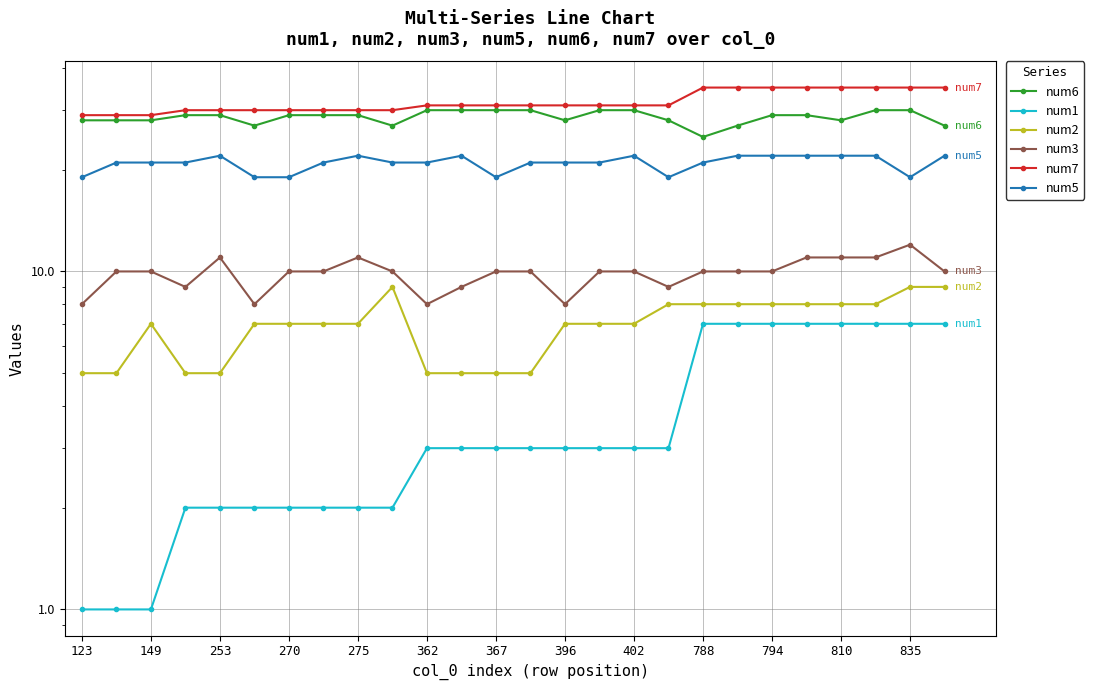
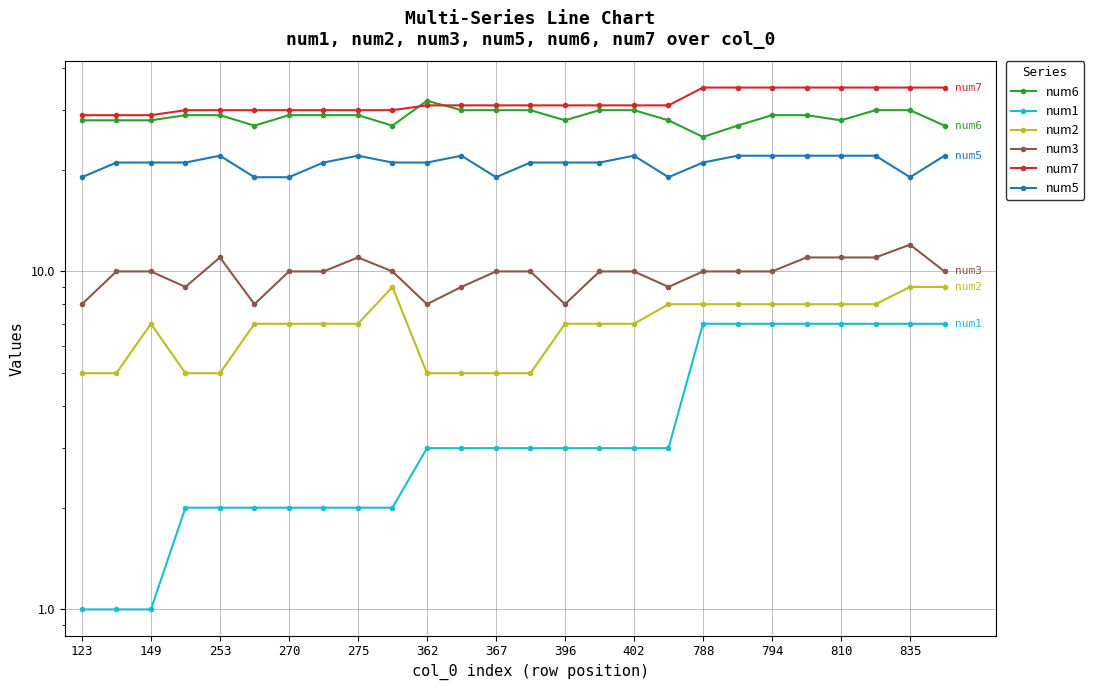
  {
    "num6": {
      "123": 28,
      "149": 28,
      "253": 29,
      "270": 29,
      "275": 29,
-     "362": 30,
+     "362": 32,
      "367": 30,
      "396": 28,
      "402": 30,
      "788": 25,
      "794": 29,
      "810": 28,
      "835": 30
    },
    "num1": {
      "123": 1,
      "149": 1,
      "253": 2,
      "270": 2,
      "275": 2,
      "362": 3,
      "367": 3,
      "396": 3,
      "402": 3,
      "788": 7,
      "794": 7,
      "810": 7,
      "835": 7
    },
    "num2": {
      "123": 5,
      "149": 7,
      "253": 5,
      "270": 7,
      "275": 7,
      "362": 5,
      "367": 5,
      "396": 7,
      "402": 7,
      "788": 8,
      "794": 8,
      "810": 8,
      "835": 9
    },
    "num3": {
      "123": 8,
      "149": 10,
      "253": 11,
      "270": 10,
      "275": 11,
      "362": 8,
      "367": 10,
      "396": 8,
      "402": 10,
      "788": 10,
      "794": 10,
      "810": 11,
      "835": 12
    },
    "num7": {
      "123": 29,
      "149": 29,
      "253": 30,
      "270": 30,
      "275": 30,
      "362": 31,
      "367": 31,
      "396": 31,
      "402": 31,
      "788": 35,
      "794": 35,
      "810": 35,
      "835": 35
    },
    "num5": {
      "123": 19,
      "149": 21,
      "253": 22,
      "270": 19,
      "275": 22,
      "362": 21,
      "367": 19,
      "396": 21,
      "402": 22,
      "788": 21,
      "794": 22,
      "810": 22,
      "835": 19
    }
  }
